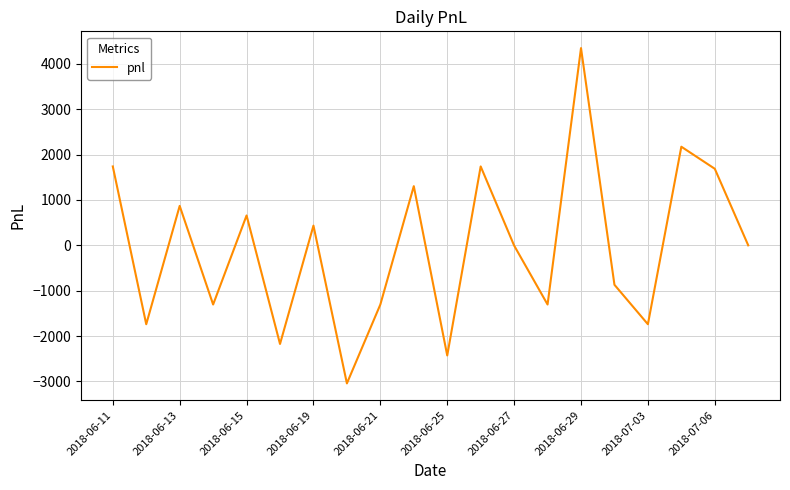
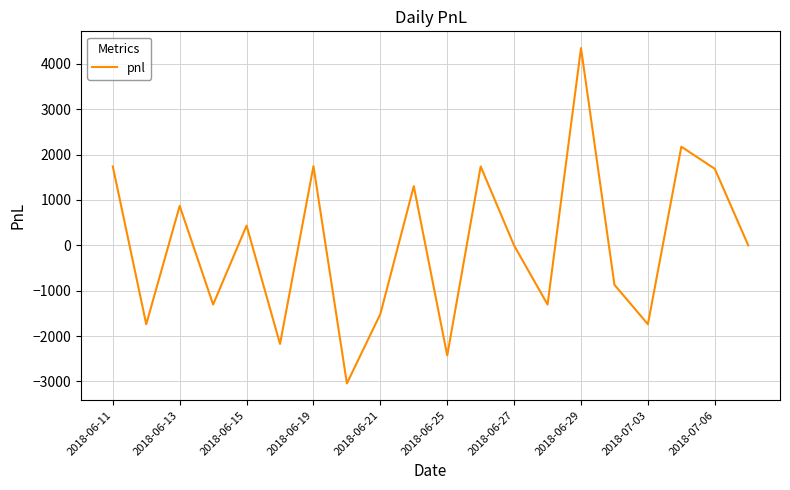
  {
    "2018-06-11": 1700,
    "2018-06-13": 900,
-   "2018-06-15": 700,
-   "2018-06-19": 400,
-   "2018-06-21": -1300,
+   "2018-06-15": 400,
+   "2018-06-19": 1700,
+   "2018-06-21": -1500,
    "2018-06-25": -2400,
    "2018-06-27": 0,
    "2018-06-29": 4400,
    "2018-07-03": -1700,
    "2018-07-06": 1700
  }
